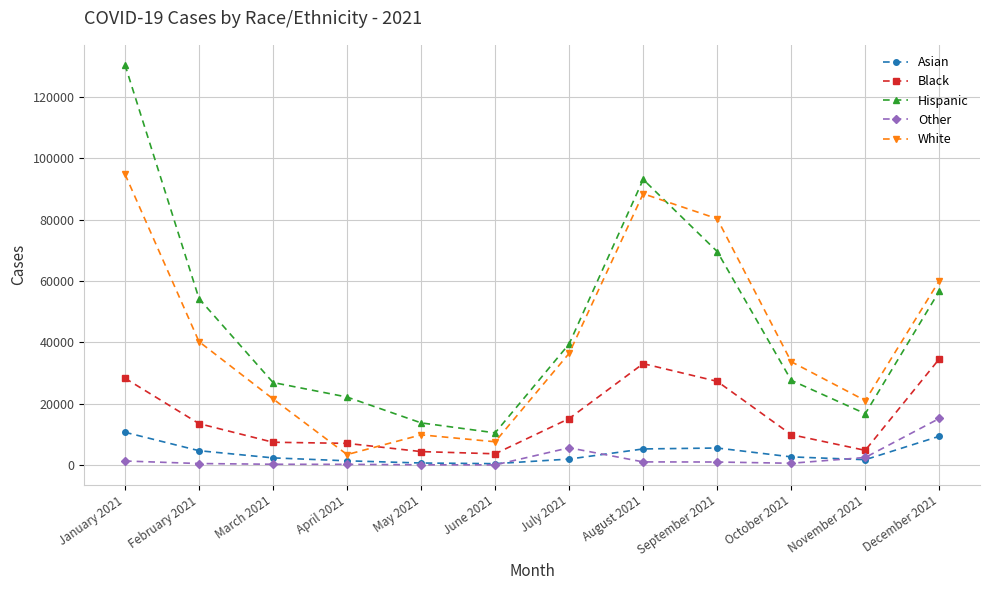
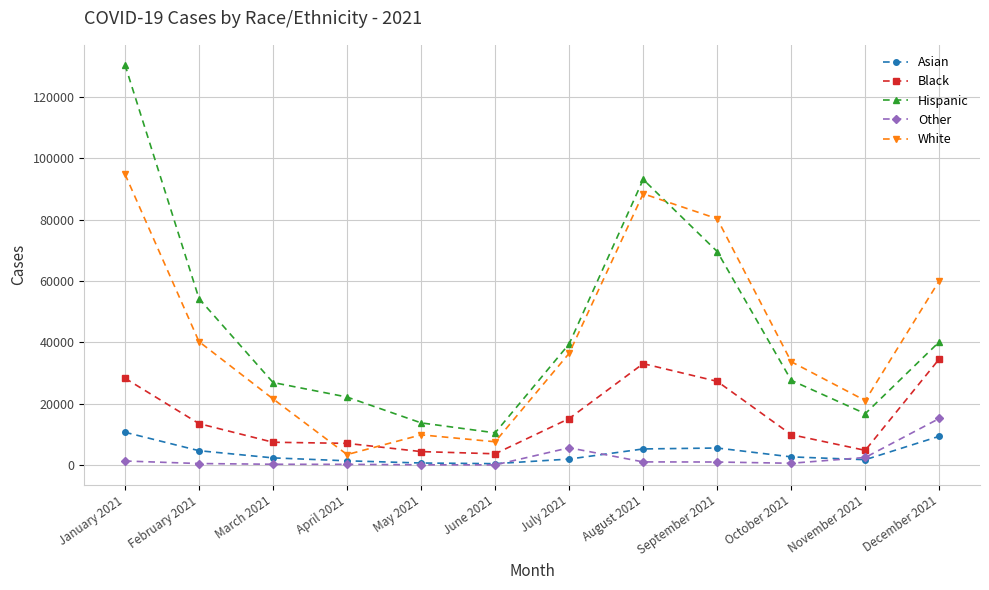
  {
    "Asian": {
      "January 2021": 11000,
      "February 2021": 5000,
      "March 2021": 2000,
      "April 2021": 1000,
      "July 2021": 2000,
      "August 2021": 5000,
      "September 2021": 6000,
      "October 2021": 3000,
      "December 2021": 9000
    },
    "Black": {
      "January 2021": 28000,
      "February 2021": 14000,
      "March 2021": 7000,
      "April 2021": 7000,
      "May 2021": 4000,
      "June 2021": 4000,
      "July 2021": 15000,
      "August 2021": 33000,
      "September 2021": 27000,
      "October 2021": 10000,
      "November 2021": 5000,
      "December 2021": 35000
    },
    "Hispanic": {
      "January 2021": 130000,
      "February 2021": 54000,
      "March 2021": 27000,
      "April 2021": 22000,
      "May 2021": 14000,
      "June 2021": 11000,
      "July 2021": 40000,
      "August 2021": 93000,
      "September 2021": 70000,
      "October 2021": 28000,
      "November 2021": 17000,
-     "December 2021": 57000
+     "December 2021": 40000
    },
    "Other": {
      "January 2021": 1000,
      "February 2021": 1000,
      "March 2021": 0,
      "April 2021": 0,
      "July 2021": 6000,
      "August 2021": 1000,
      "September 2021": 1000,
      "October 2021": 1000,
      "December 2021": 15000
    },
    "White": {
      "January 2021": 95000,
      "February 2021": 40000,
      "March 2021": 22000,
      "April 2021": 3000,
      "May 2021": 10000,
      "June 2021": 8000,
      "July 2021": 36000,
      "August 2021": 88000,
      "September 2021": 80000,
      "October 2021": 34000,
      "November 2021": 21000,
      "December 2021": 60000
    }
  }
